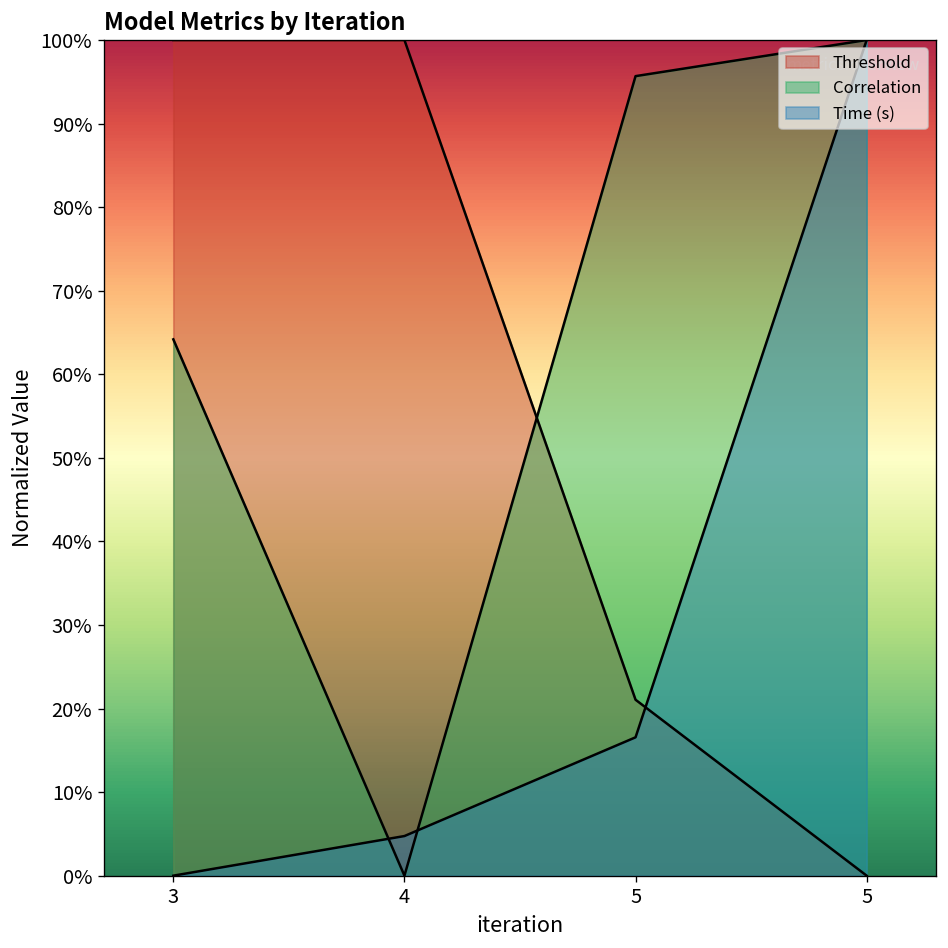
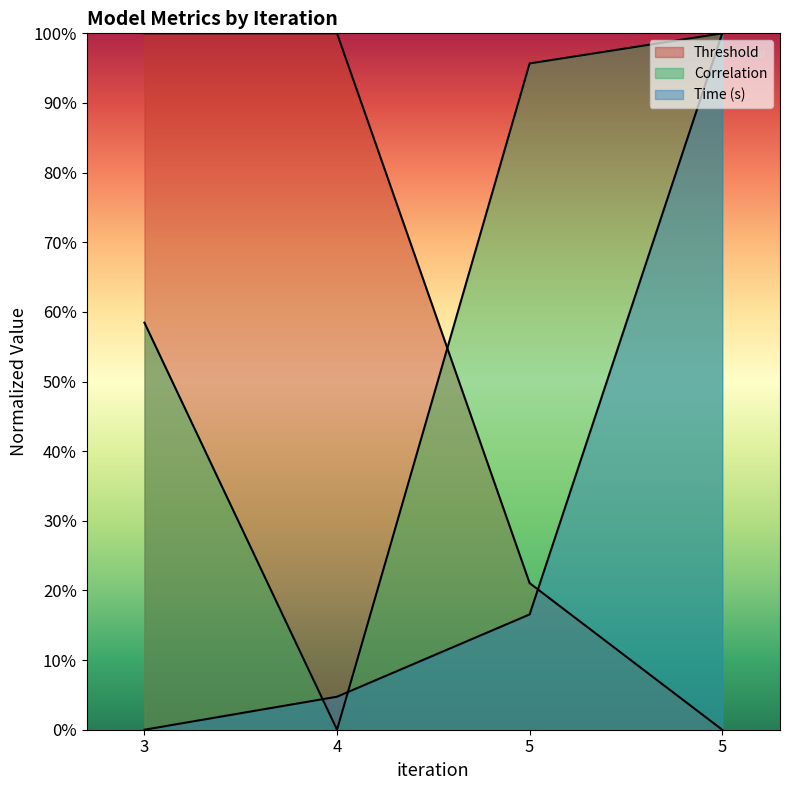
  {
    "Threshold": {
      "3": "100%",
      "4": "100%"
    },
    "Correlation": {
-     "3": "64%",
+     "3": "58%",
      "4": "0%"
    },
    "Time (s)": {
      "3": "0%",
      "4": "5%"
    }
  }
